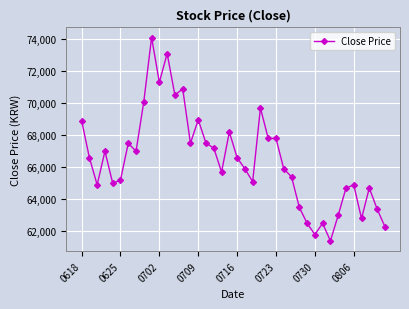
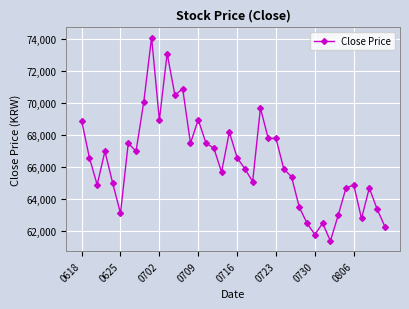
  {
    "0618": "68,900",
-   "0625": "65,200",
-   "0702": "71,300",
+   "0625": "63,100",
+   "0702": "68,900",
    "0709": "69,000",
    "0716": "66,600",
    "0723": "67,800",
    "0730": "61,800",
    "0806": "64,900"
  }
